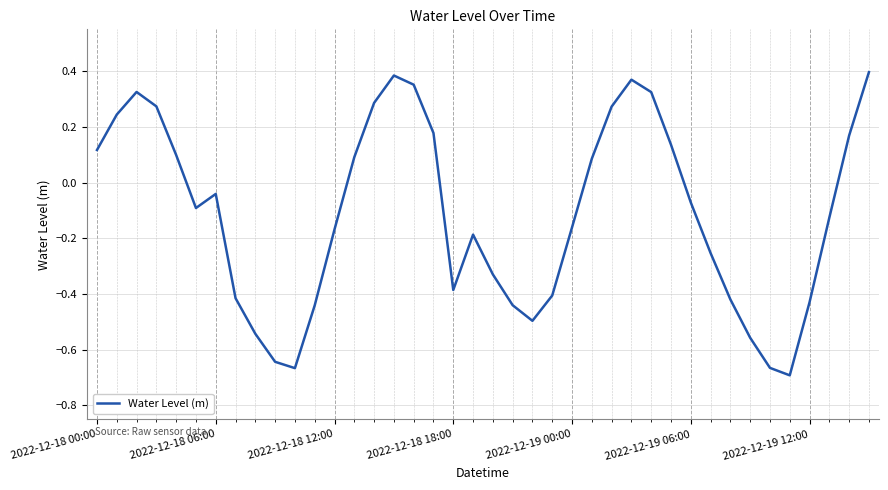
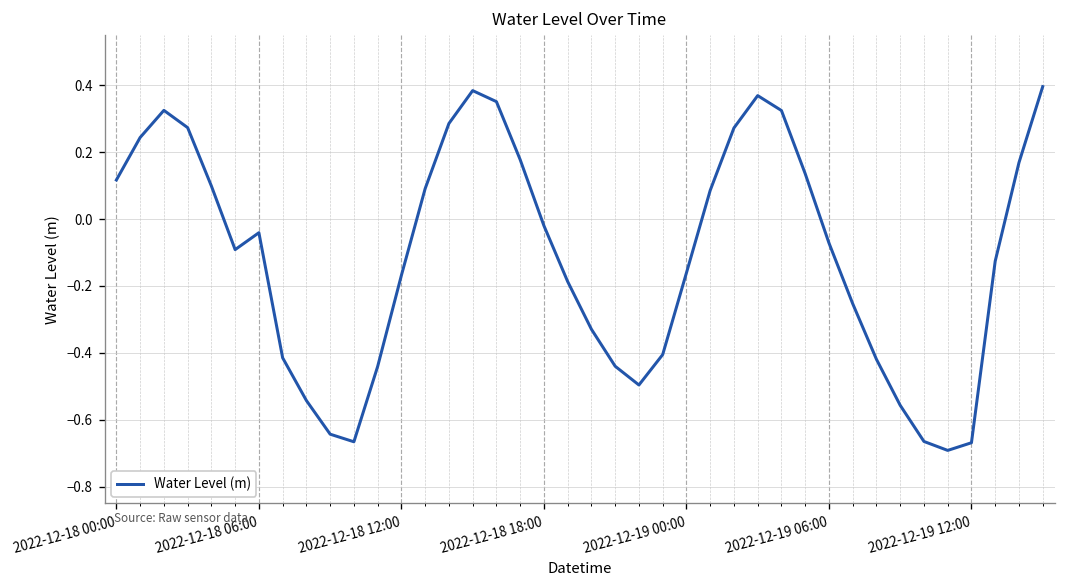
  {
    "2022-12-18 00:00": 0.12,
    "2022-12-18 06:00": -0.04,
    "2022-12-18 12:00": -0.17,
-   "2022-12-18 18:00": -0.39,
+   "2022-12-18 18:00": -0.02,
    "2022-12-19 00:00": -0.16,
    "2022-12-19 06:00": -0.07,
-   "2022-12-19 12:00": -0.43
+   "2022-12-19 12:00": -0.67
  }
